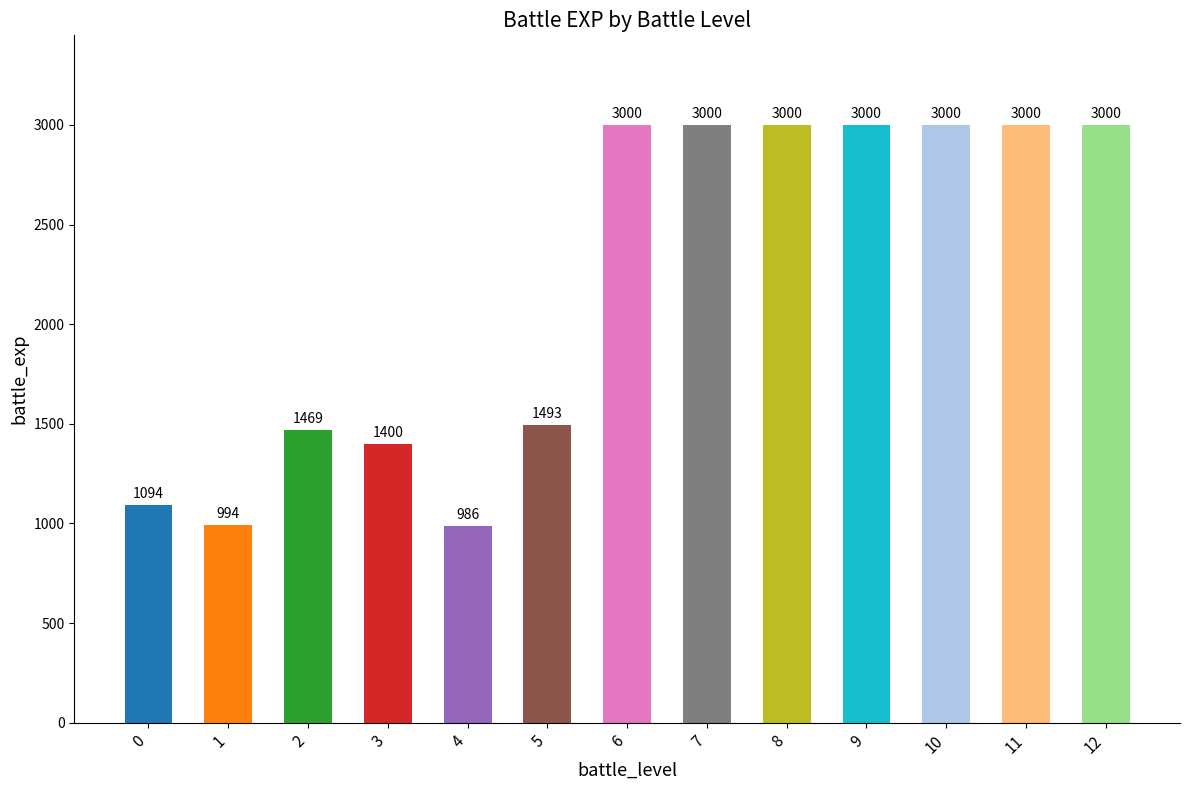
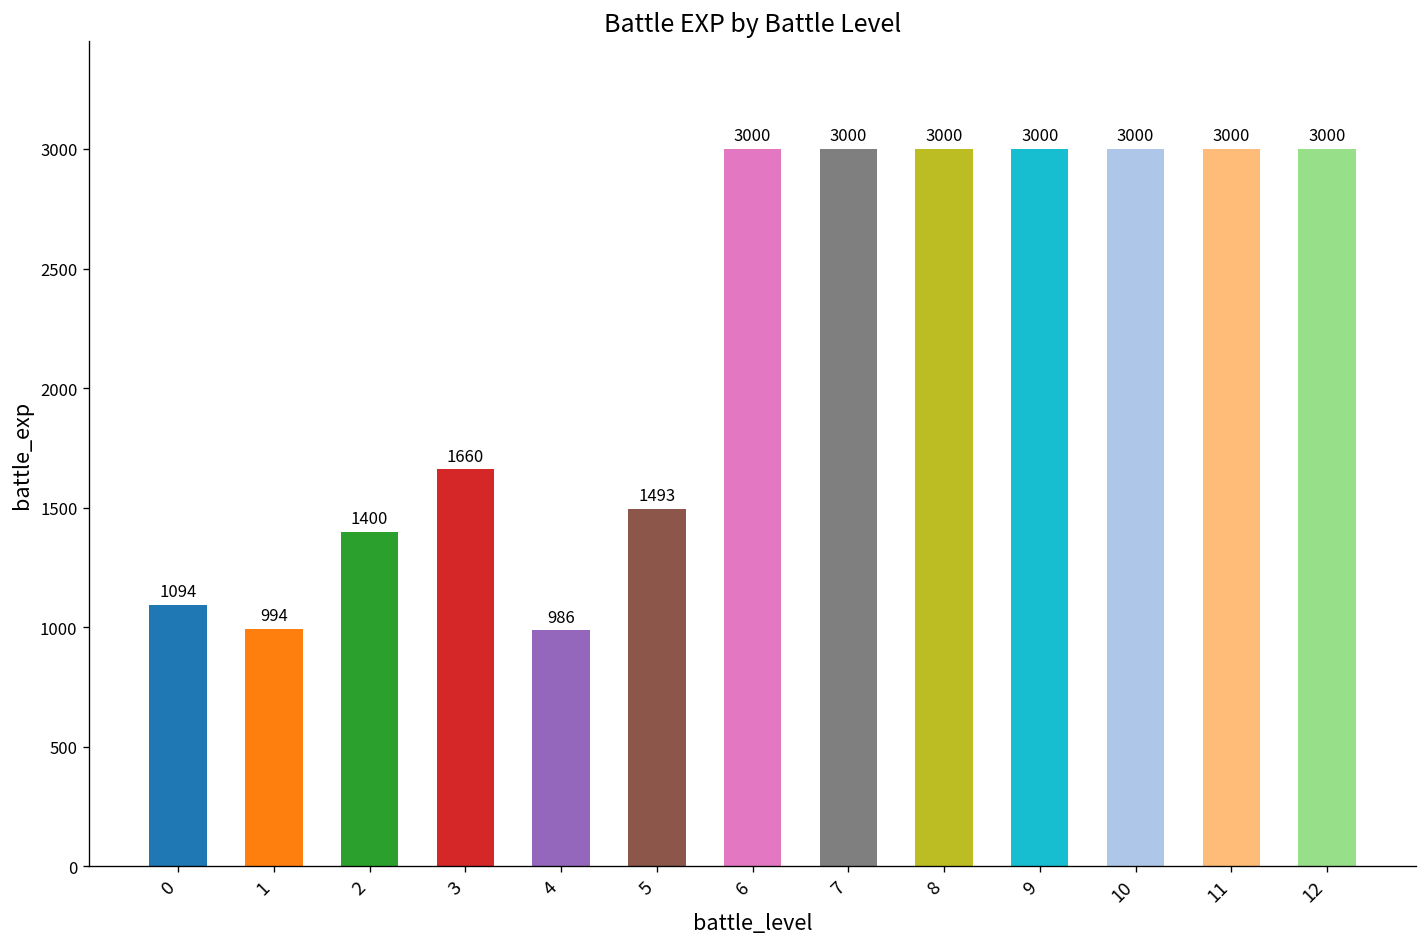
  {
    "0": 1094,
    "1": 994,
-   "2": 1469,
-   "3": 1400,
+   "2": 1400,
+   "3": 1660,
    "4": 986,
    "5": 1493,
    "6": 3000,
    "7": 3000,
    "8": 3000,
    "9": 3000,
    "10": 3000,
    "11": 3000,
    "12": 3000
  }
